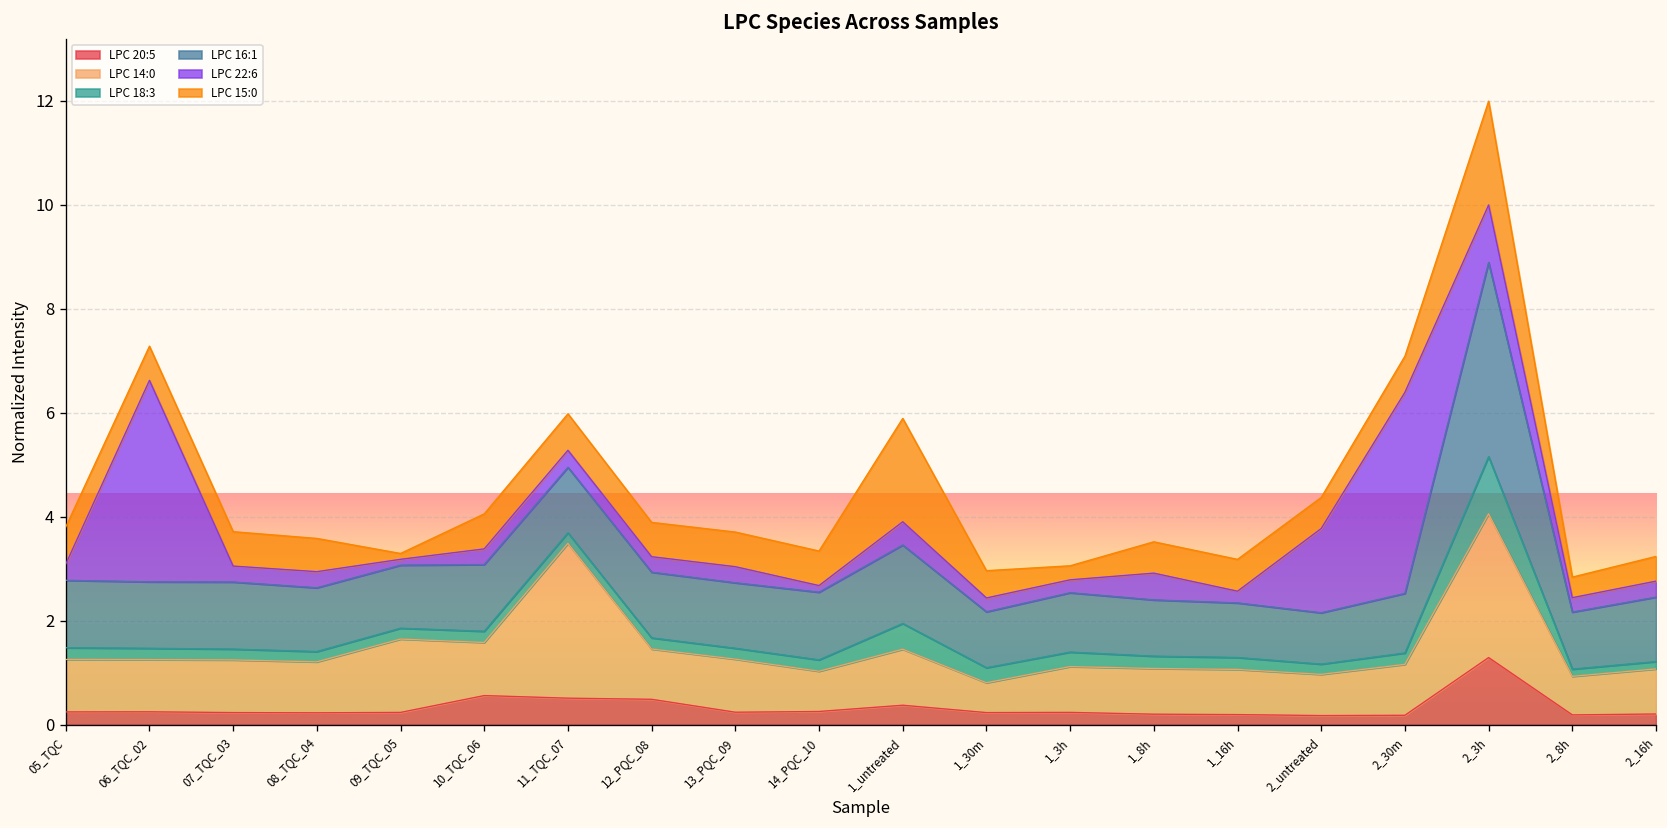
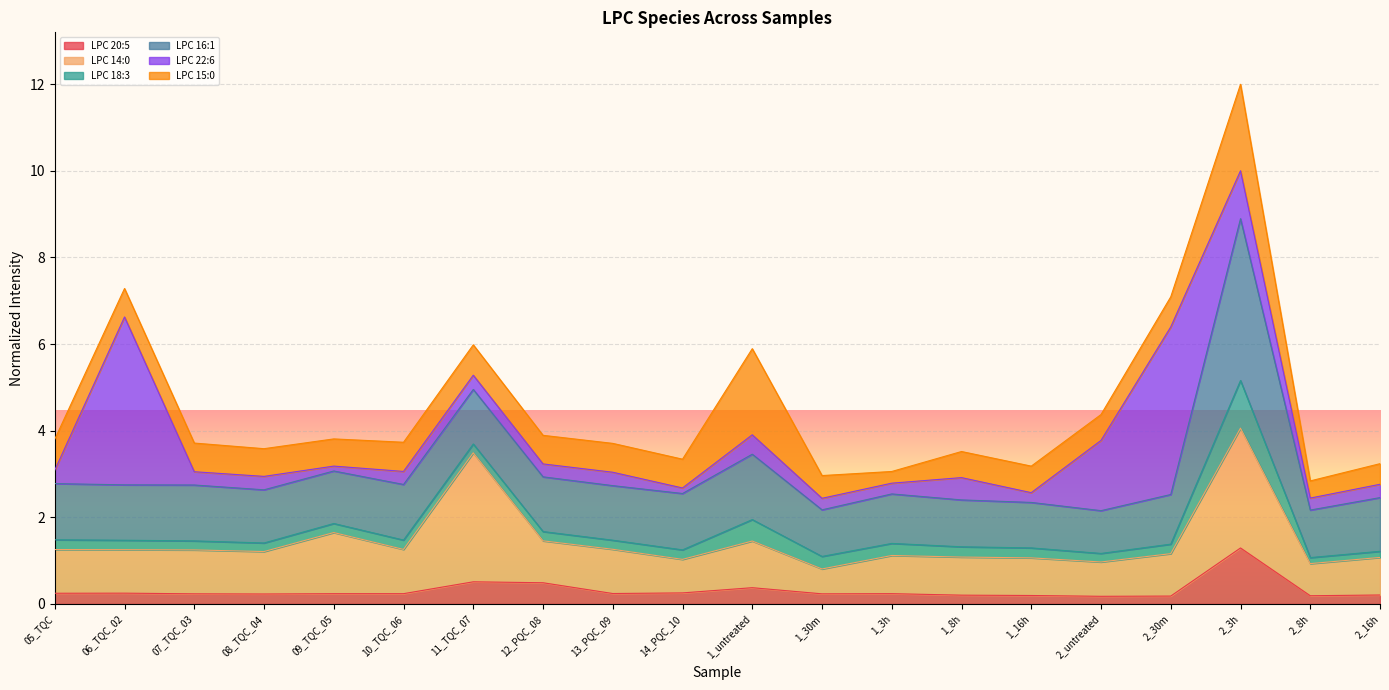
  {
    "LPC 20:5": {
      "05_TQC": 0.2,
      "06_TQC_02": 0.2,
      "07_TQC_03": 0.2,
      "08_TQC_04": 0.2,
      "09_TQC_05": 0.2,
-     "10_TQC_06": 0.6,
+     "10_TQC_06": 0.2,
      "11_TQC_07": 0.5,
      "12_PQC_08": 0.5,
      "13_PQC_09": 0.2,
      "14_PQC_10": 0.3,
      "1_untreated": 0.4,
      "1_30m": 0.2,
      "1_3h": 0.2,
      "1_8h": 0.2,
      "1_16h": 0.2,
      "2_untreated": 0.2,
      "2_30m": 0.2,
      "2_3h": 1.3,
      "2_8h": 0.2,
      "2_16h": 0.2
    },
    "LPC 14:0": {
      "05_TQC": 1.0,
      "06_TQC_02": 1.0,
      "07_TQC_03": 1.0,
      "08_TQC_04": 1.0,
      "09_TQC_05": 1.4,
      "10_TQC_06": 1.0,
      "11_TQC_07": 3.0,
      "12_PQC_08": 1.0,
      "13_PQC_09": 1.0,
      "14_PQC_10": 0.8,
      "1_untreated": 1.1,
      "1_30m": 0.6,
      "1_3h": 0.9,
      "1_8h": 0.9,
      "1_16h": 0.9,
      "2_untreated": 0.8,
      "2_30m": 1.0,
      "2_3h": 2.8,
      "2_8h": 0.7,
      "2_16h": 0.9
    },
    "LPC 22:6": {
      "05_TQC": 0.3,
      "06_TQC_02": 3.9,
      "07_TQC_03": 0.3,
      "08_TQC_04": 0.3,
      "09_TQC_05": 0.1,
      "10_TQC_06": 0.3,
      "11_TQC_07": 0.3,
      "12_PQC_08": 0.3,
      "13_PQC_09": 0.3,
      "14_PQC_10": 0.1,
      "1_untreated": 0.4,
      "1_30m": 0.3,
      "1_3h": 0.2,
      "1_8h": 0.5,
      "1_16h": 0.2,
      "2_untreated": 1.6,
      "2_30m": 3.9,
      "2_3h": 1.1,
      "2_8h": 0.3,
      "2_16h": 0.3
    },
    "LPC 15:0": {
      "05_TQC": 0.7,
      "06_TQC_02": 0.7,
      "07_TQC_03": 0.7,
      "08_TQC_04": 0.6,
-     "09_TQC_05": 0.1,
+     "09_TQC_05": 0.6,
      "10_TQC_06": 0.7,
      "11_TQC_07": 0.7,
      "12_PQC_08": 0.7,
      "13_PQC_09": 0.7,
      "14_PQC_10": 0.7,
      "1_untreated": 2.0,
      "1_30m": 0.5,
      "1_3h": 0.3,
      "1_8h": 0.6,
      "1_16h": 0.6,
      "2_untreated": 0.6,
      "2_30m": 0.7,
      "2_3h": 2.0,
      "2_8h": 0.4,
      "2_16h": 0.5
    }
  }
